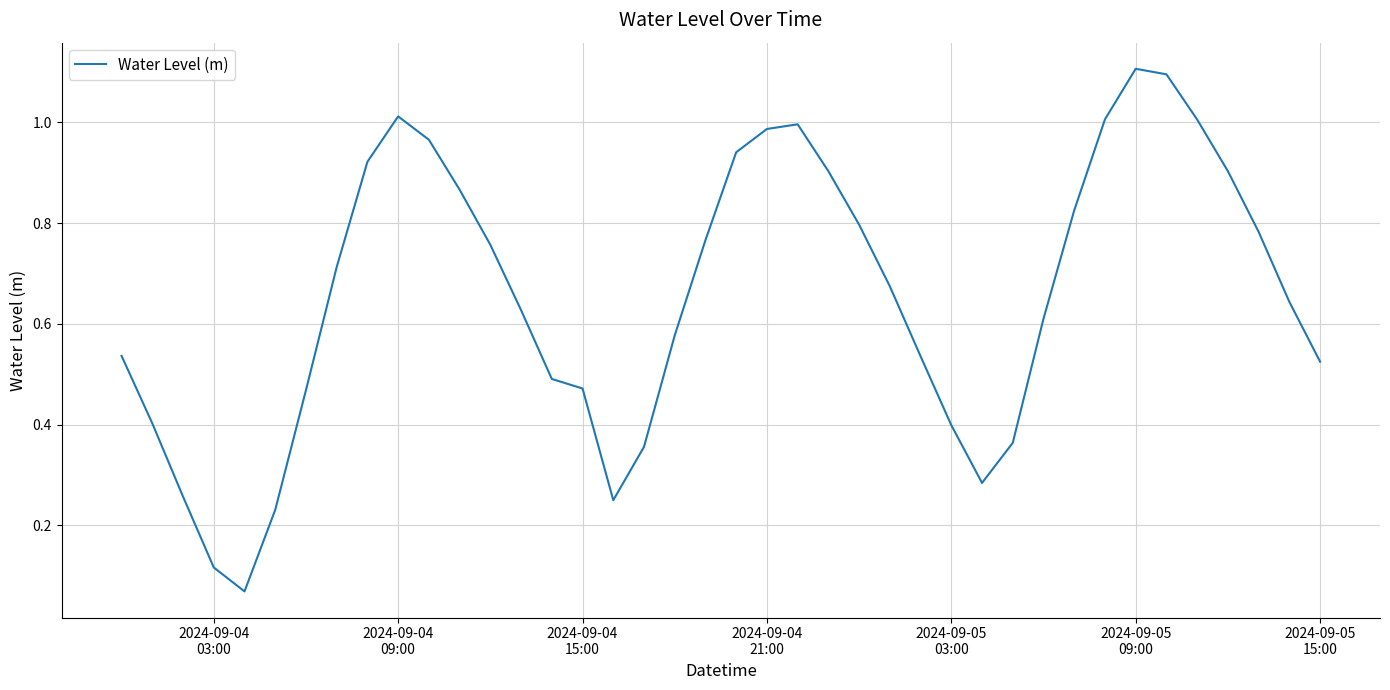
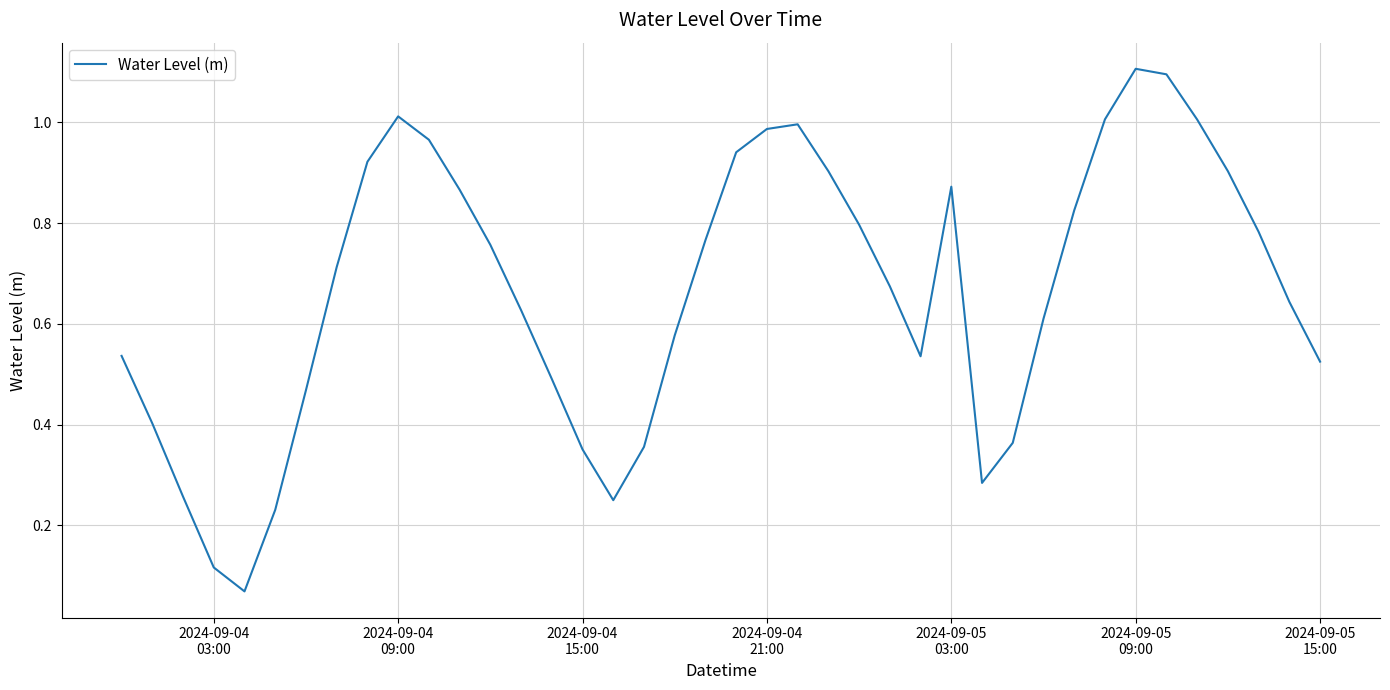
  {
    "2024-09-04 03:00": 0.12,
    "2024-09-04 09:00": 1.01,
-   "2024-09-04 15:00": 0.47,
+   "2024-09-04 15:00": 0.35,
    "2024-09-04 21:00": 0.99,
-   "2024-09-05 03:00": 0.40,
+   "2024-09-05 03:00": 0.87,
    "2024-09-05 09:00": 1.11,
    "2024-09-05 15:00": 0.52
  }
